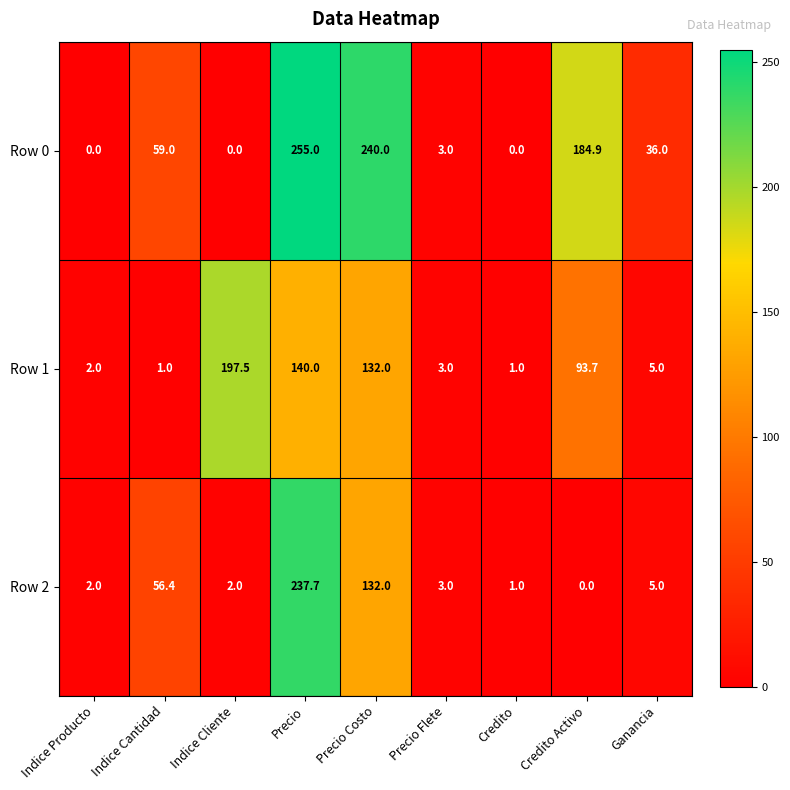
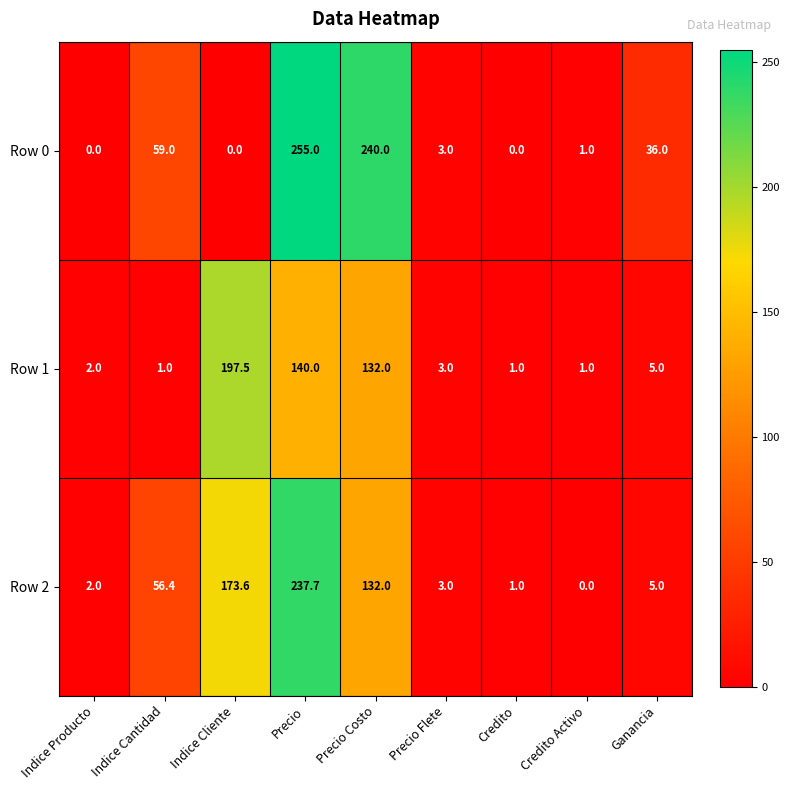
  {
    "Row 0": {
      "Indice Producto": 0.0,
      "Indice Cantidad": 59.0,
      "Indice Cliente": 0.0,
      "Precio": 255.0,
      "Precio Costo": 240.0,
      "Precio Flete": 3.0,
      "Credito": 0.0,
-     "Credito Activo": 184.9,
+     "Credito Activo": 1.0,
      "Ganancia": 36.0
    },
    "Row 1": {
      "Indice Producto": 2.0,
      "Indice Cantidad": 1.0,
      "Indice Cliente": 197.5,
      "Precio": 140.0,
      "Precio Costo": 132.0,
      "Precio Flete": 3.0,
      "Credito": 1.0,
-     "Credito Activo": 93.7,
+     "Credito Activo": 1.0,
      "Ganancia": 5.0
    },
    "Row 2": {
      "Indice Producto": 2.0,
      "Indice Cantidad": 56.4,
-     "Indice Cliente": 2.0,
+     "Indice Cliente": 173.6,
      "Precio": 237.7,
      "Precio Costo": 132.0,
      "Precio Flete": 3.0,
      "Credito": 1.0,
      "Credito Activo": 0.0,
      "Ganancia": 5.0
    }
  }
